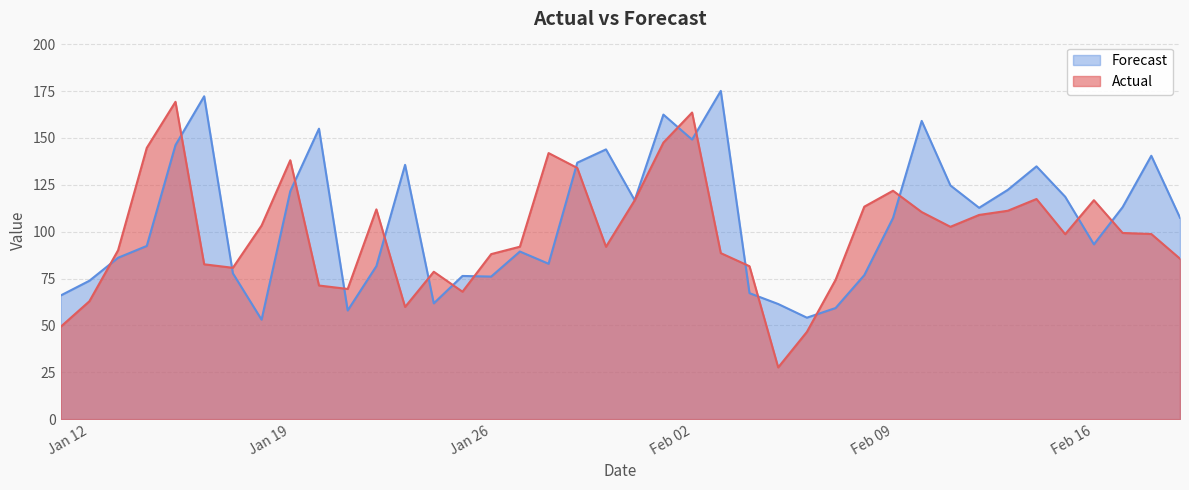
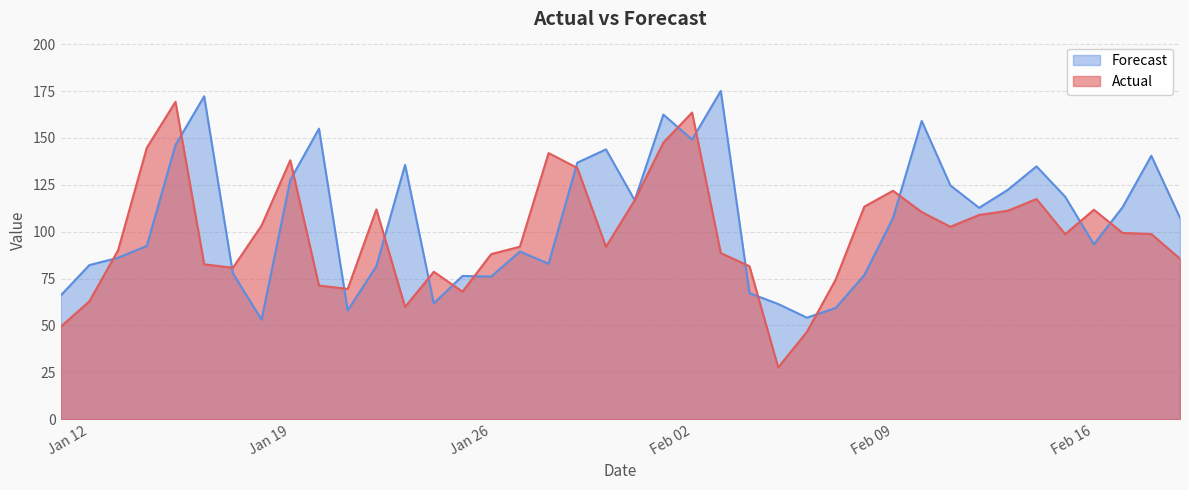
  {
    "Forecast": {
-     "Jan 12": 74,
-     "Jan 19": 122,
+     "Jan 12": 82,
+     "Jan 19": 128,
      "Jan 26": 76,
      "Feb 02": 149,
      "Feb 09": 107,
      "Feb 16": 93
    },
    "Actual": {
      "Jan 12": 63,
      "Jan 19": 138,
      "Jan 26": 88,
      "Feb 02": 164,
      "Feb 09": 122,
-     "Feb 16": 117
+     "Feb 16": 112
    }
  }
